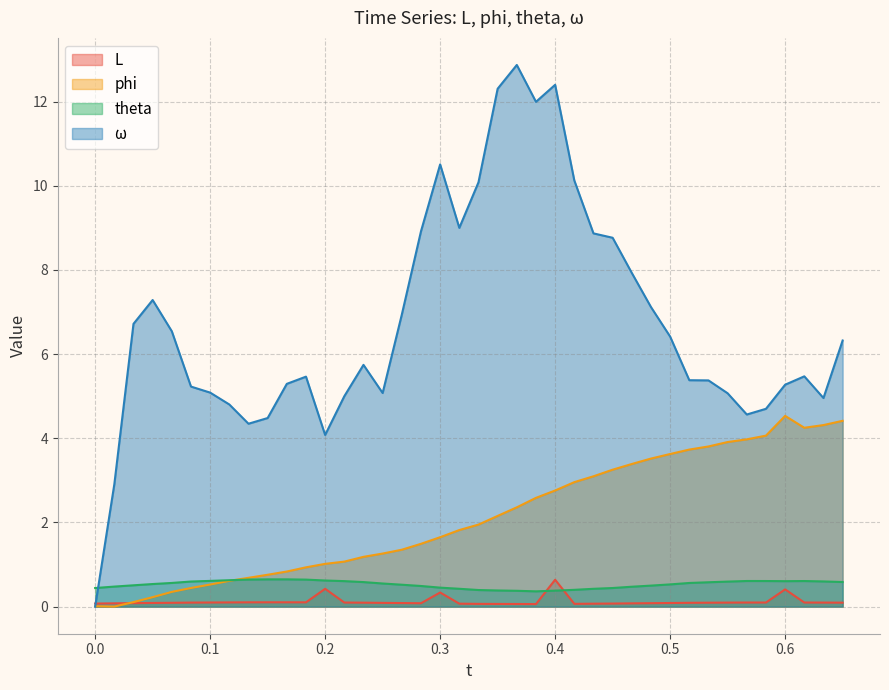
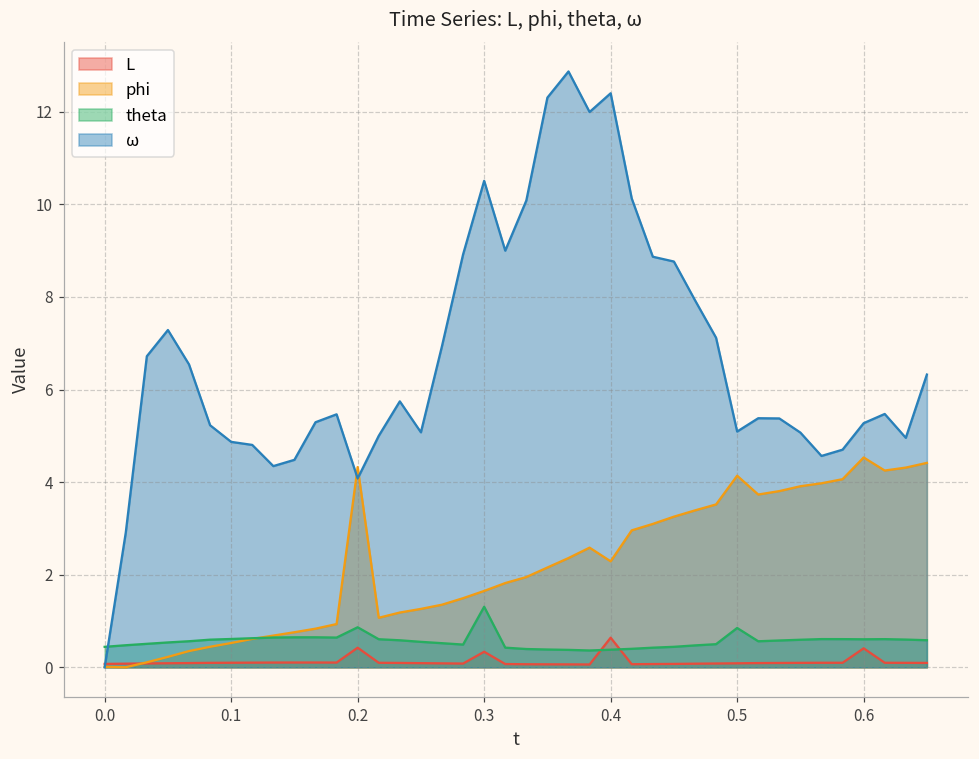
  {
    "L": {
      "0.0": 0.1,
      "0.1": 0.1,
      "0.2": 0.4,
      "0.3": 0.3,
      "0.4": 0.6,
      "0.5": 0.1,
      "0.6": 0.4
    },
    "phi": {
      "0.1": 0.5,
-     "0.2": 1.0,
+     "0.2": 4.3,
      "0.3": 1.6,
-     "0.4": 2.8,
-     "0.5": 3.6,
+     "0.4": 2.3,
+     "0.5": 4.1,
      "0.6": 4.5
    },
    "theta": {
      "0.0": 0.4,
      "0.1": 0.6,
-     "0.2": 0.6,
-     "0.3": 0.5,
+     "0.2": 0.9,
+     "0.3": 1.3,
      "0.4": 0.4,
-     "0.5": 0.5,
+     "0.5": 0.8,
      "0.6": 0.6
    },
    "ω": {
-     "0.1": 5.1,
+     "0.1": 4.9,
      "0.2": 4.1,
      "0.3": 10.5,
      "0.4": 12.4,
-     "0.5": 6.4,
+     "0.5": 5.1,
      "0.6": 5.3
    }
  }
